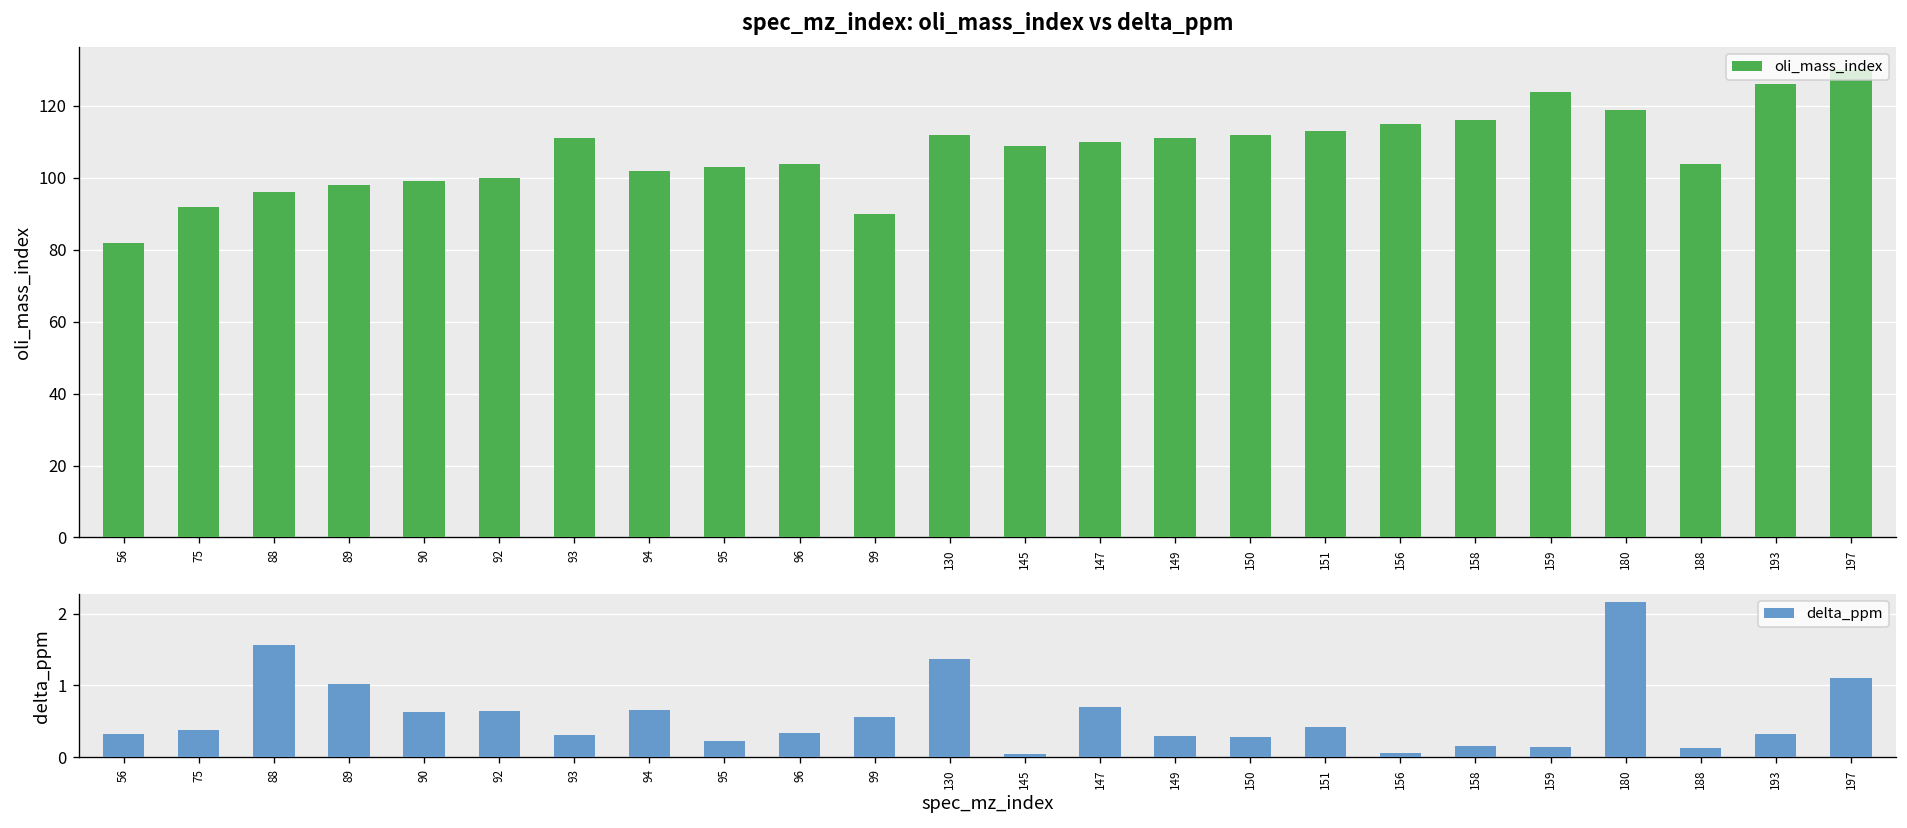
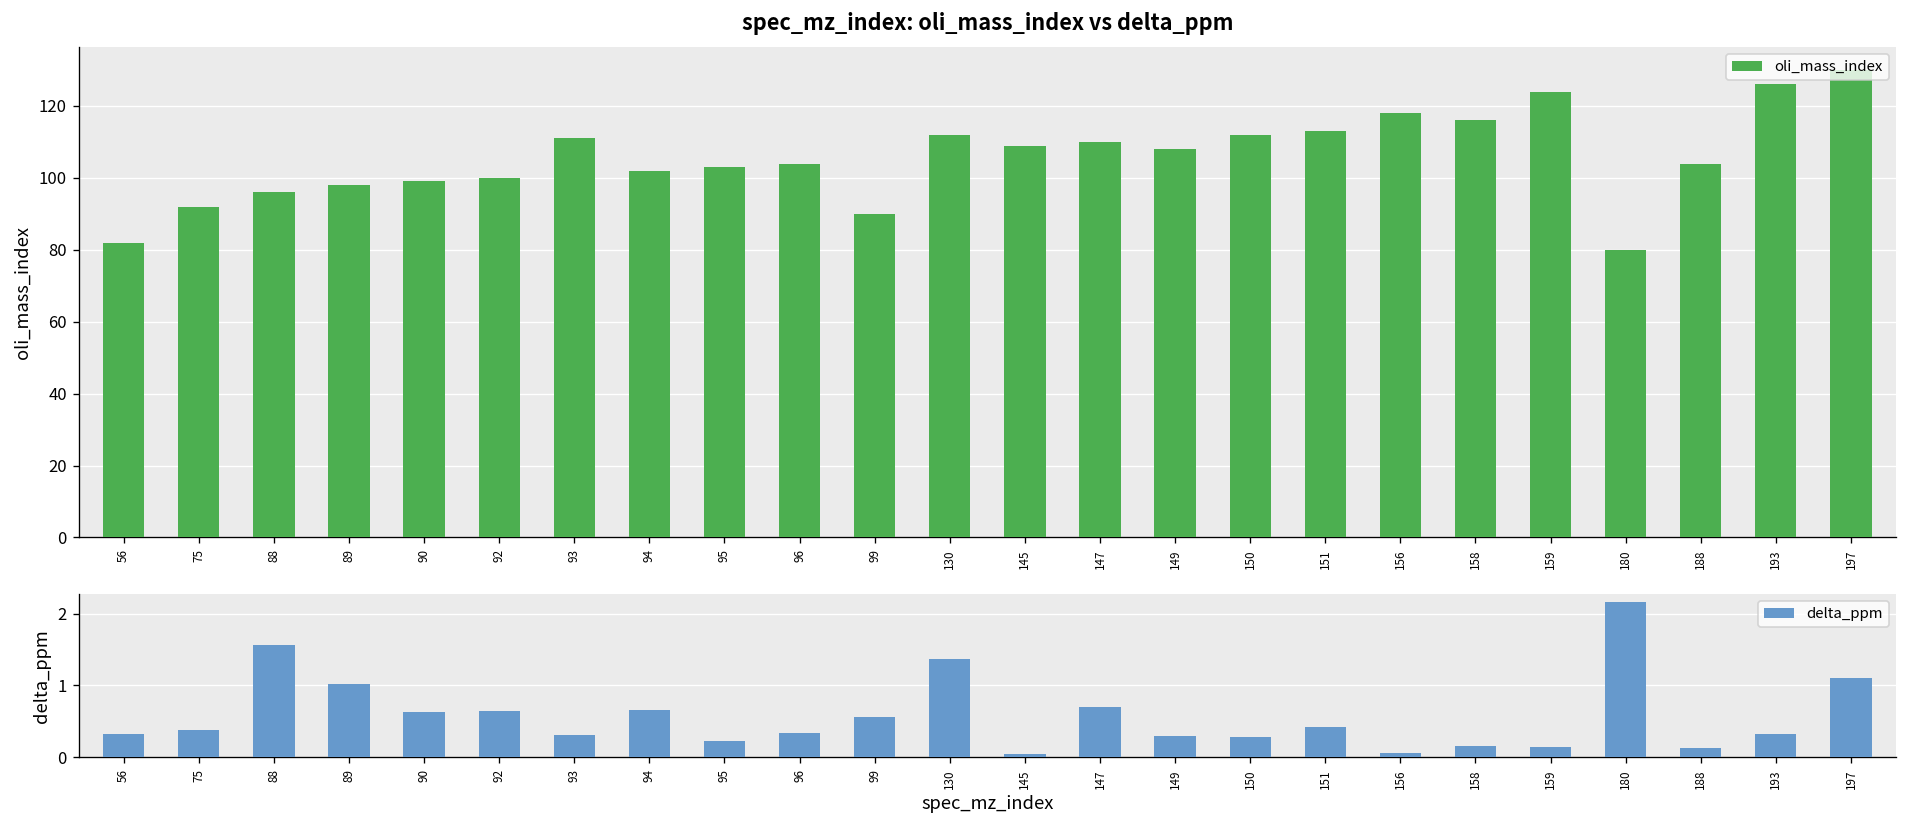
  {
    "spec_mz_index: oli_mass_index vs delta_ppm": {
      "56": 82,
      "75": 92,
      "88": 96,
      "89": 98,
      "90": 99,
      "92": 100,
      "93": 111,
      "94": 102,
      "95": 103,
      "96": 104,
      "99": 90,
      "130": 112,
      "145": 109,
      "147": 110,
-     "149": 111,
+     "149": 108,
      "150": 112,
      "151": 113,
-     "156": 115,
+     "156": 118,
      "158": 116,
      "159": 124,
-     "180": 119,
+     "180": 80,
      "188": 104,
      "193": 126
    }
  }
